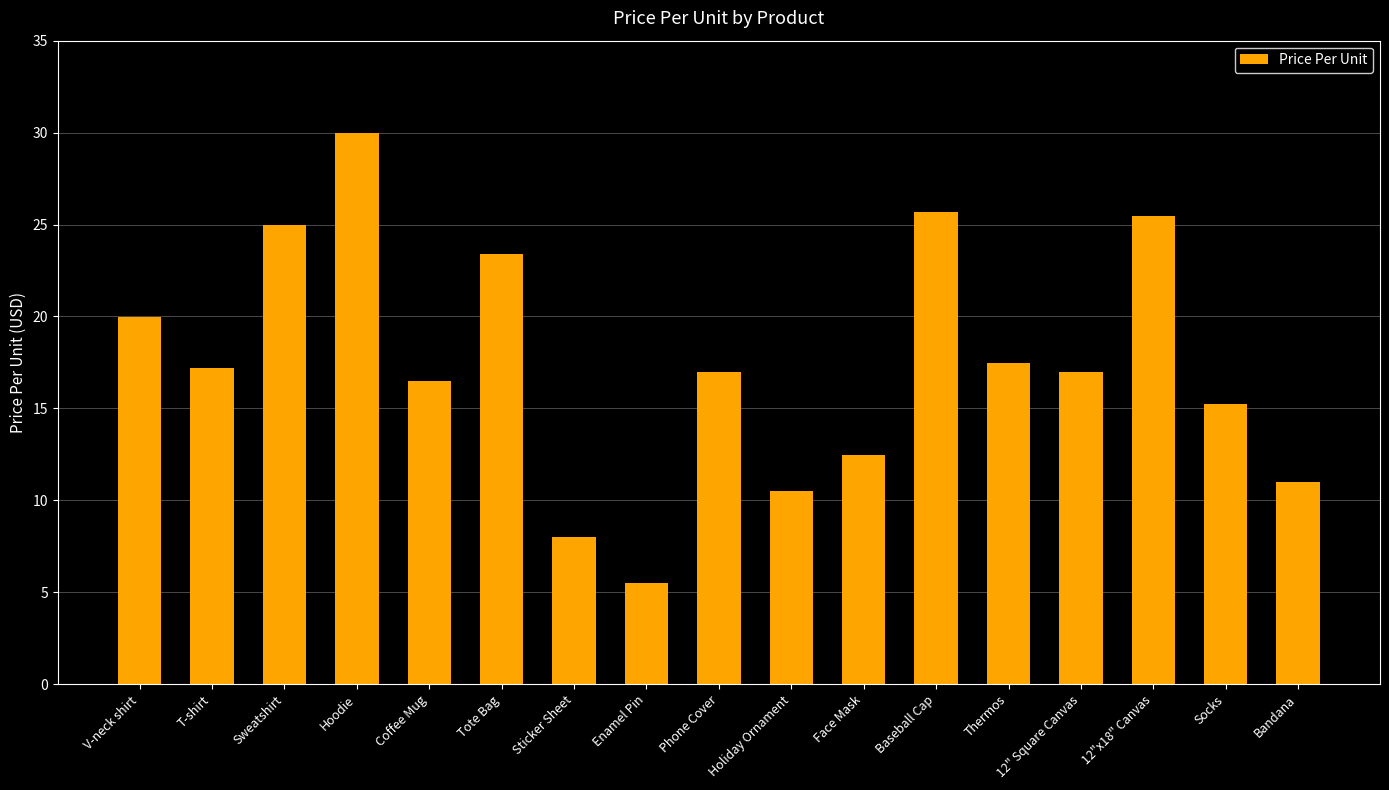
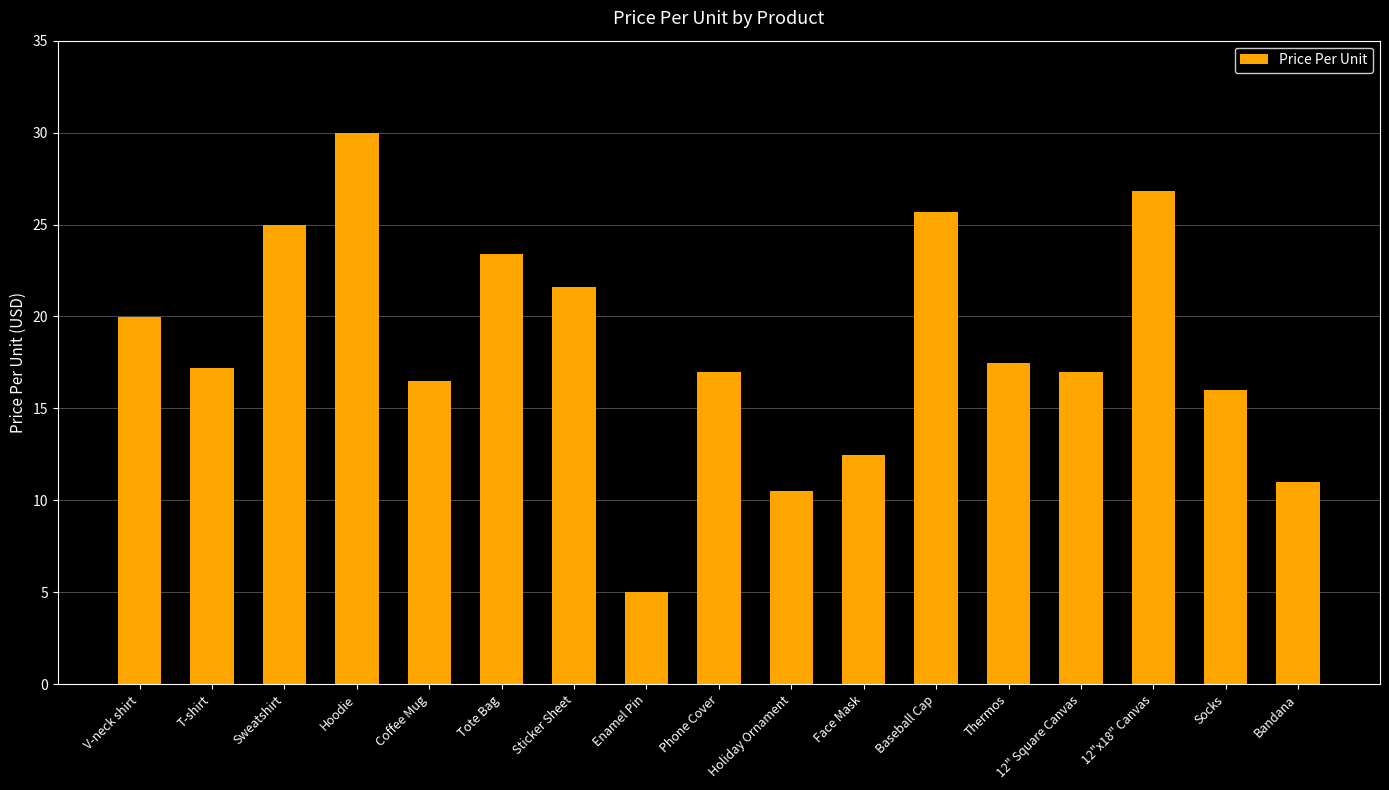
  {
    "V-neck shirt": 20.0,
    "T-shirt": 17.2,
    "Sweatshirt": 25.0,
    "Hoodie": 30.0,
    "Coffee Mug": 16.5,
    "Tote Bag": 23.4,
-   "Sticker Sheet": 8.0,
-   "Enamel Pin": 5.5,
+   "Sticker Sheet": 21.6,
+   "Enamel Pin": 5.0,
    "Phone Cover": 17.0,
    "Holiday Ornament": 10.5,
    "Face Mask": 12.5,
    "Baseball Cap": 25.7,
    "Thermos": 17.5,
    "12\" Square Canvas": 17.0,
-   "12\"x18\" Canvas": 25.5,
-   "Socks": 15.3,
+   "12\"x18\" Canvas": 26.8,
+   "Socks": 16.0,
    "Bandana": 11.0
  }
